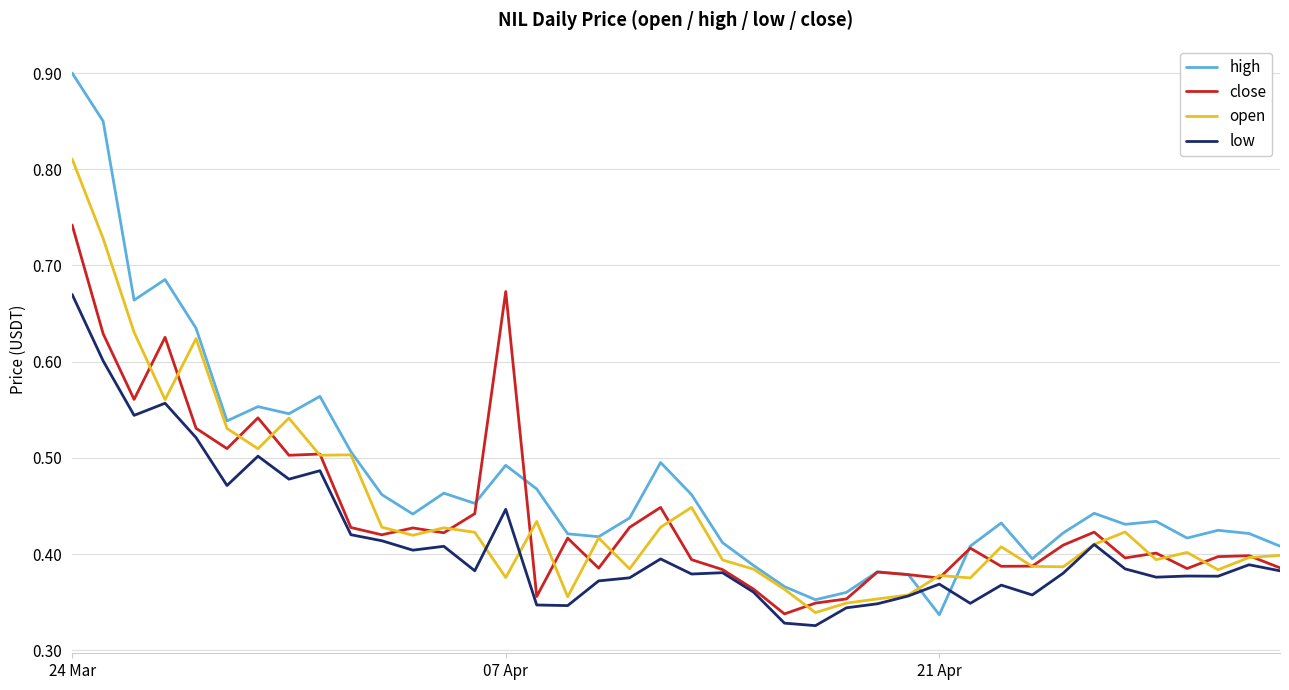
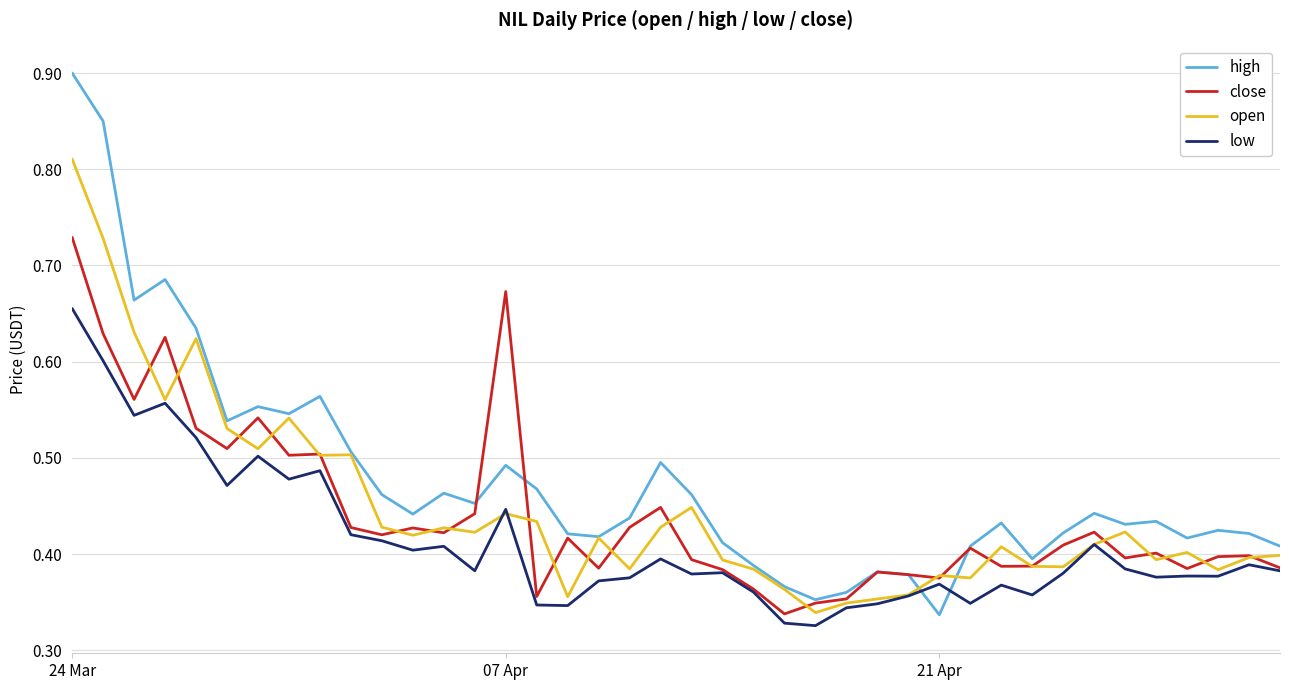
  {
    "high": {
      "24 Mar": 0.90,
      "07 Apr": 0.49,
      "21 Apr": 0.34
    },
    "close": {
-     "24 Mar": 0.74,
+     "24 Mar": 0.73,
      "07 Apr": 0.67,
      "21 Apr": 0.38
    },
    "open": {
      "24 Mar": 0.81,
-     "07 Apr": 0.38,
+     "07 Apr": 0.44,
      "21 Apr": 0.38
    },
    "low": {
-     "24 Mar": 0.67,
+     "24 Mar": 0.66,
      "07 Apr": 0.45,
      "21 Apr": 0.37
    }
  }
